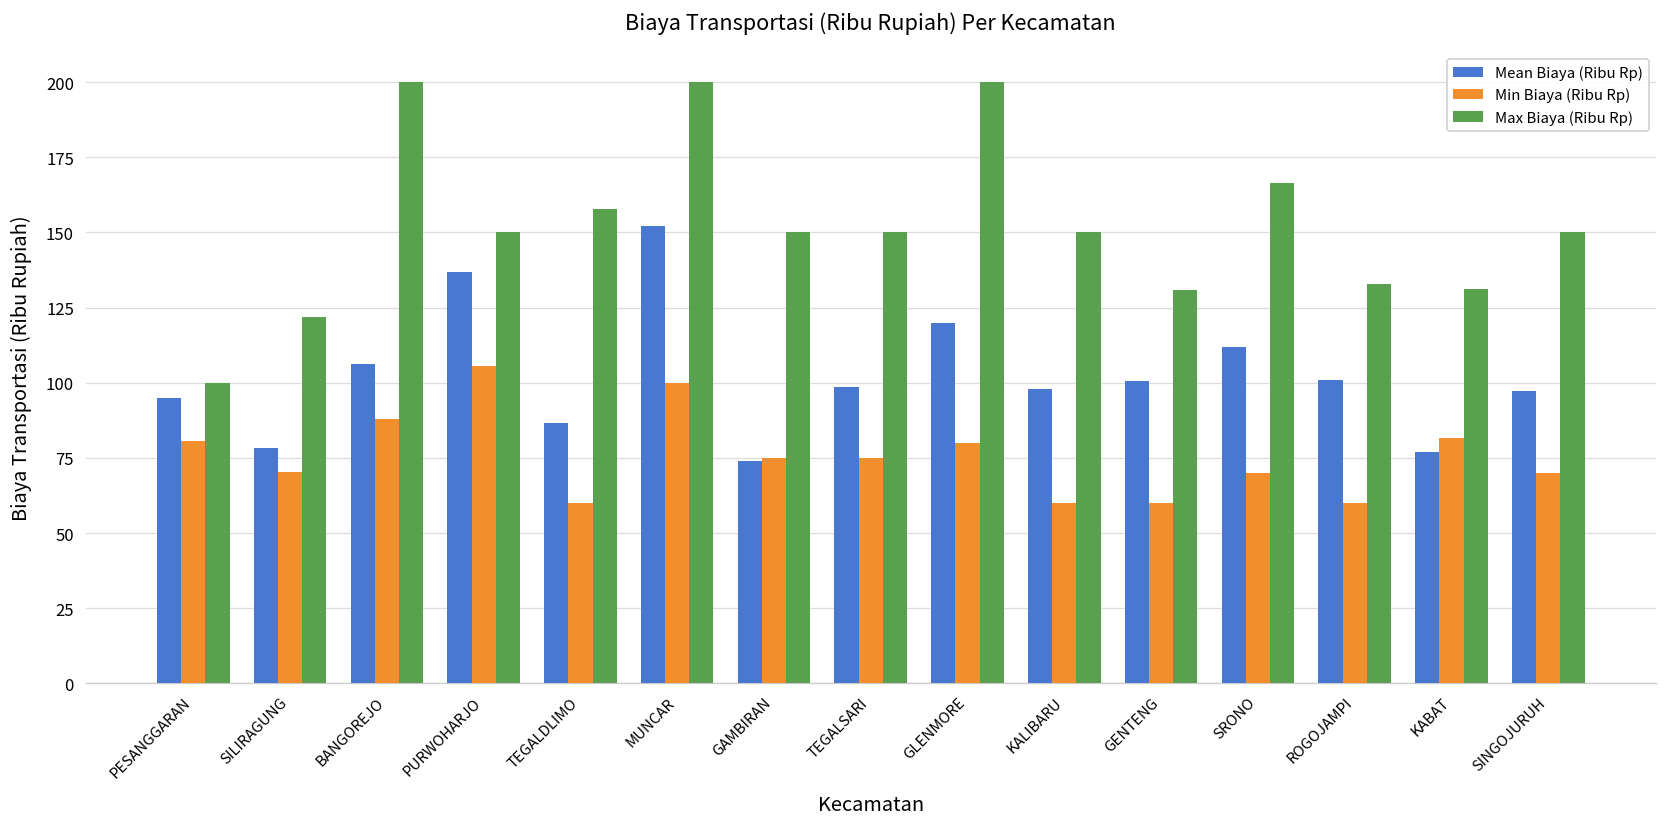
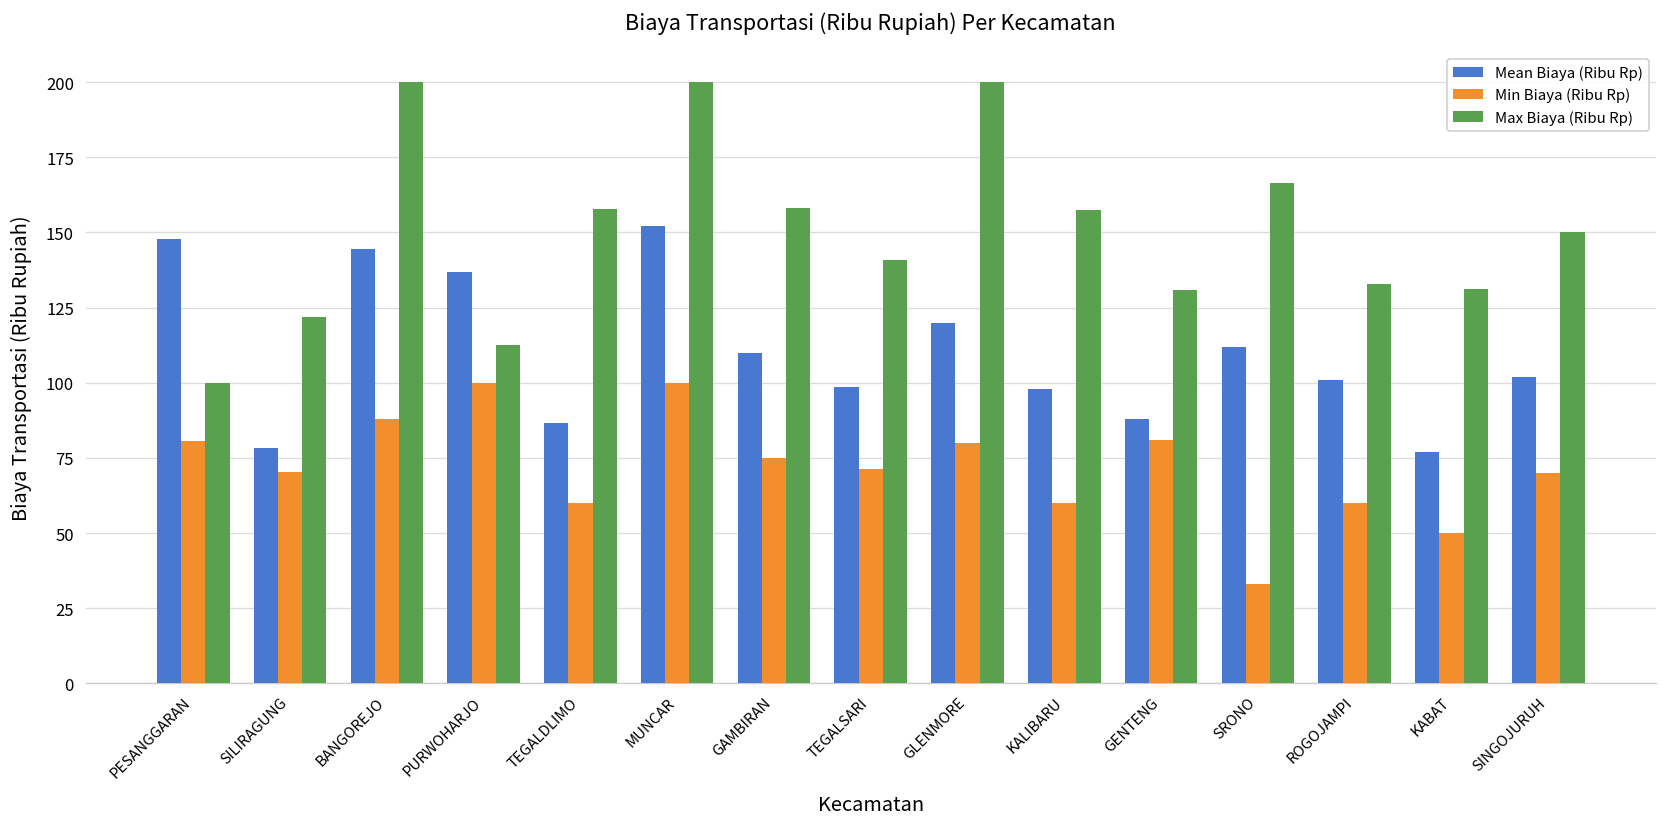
  {
    "Mean Biaya (Ribu Rp)": {
-     "PESANGGARAN": 95,
+     "PESANGGARAN": 148,
      "SILIRAGUNG": 78,
-     "BANGOREJO": 106,
+     "BANGOREJO": 144,
      "PURWOHARJO": 137,
      "TEGALDLIMO": 87,
      "MUNCAR": 152,
-     "GAMBIRAN": 74,
+     "GAMBIRAN": 110,
      "TEGALSARI": 99,
      "GLENMORE": 120,
      "KALIBARU": 98,
-     "GENTENG": 101,
+     "GENTENG": 88,
      "SRONO": 112,
      "ROGOJAMPI": 101,
      "KABAT": 77,
-     "SINGOJURUH": 97
+     "SINGOJURUH": 102
    },
    "Min Biaya (Ribu Rp)": {
      "PESANGGARAN": 81,
      "SILIRAGUNG": 70,
      "BANGOREJO": 88,
-     "PURWOHARJO": 106,
+     "PURWOHARJO": 100,
      "TEGALDLIMO": 60,
      "MUNCAR": 100,
      "GAMBIRAN": 75,
-     "TEGALSARI": 75,
+     "TEGALSARI": 71,
      "GLENMORE": 80,
      "KALIBARU": 60,
-     "GENTENG": 60,
-     "SRONO": 70,
+     "GENTENG": 81,
+     "SRONO": 33,
      "ROGOJAMPI": 60,
-     "KABAT": 82,
+     "KABAT": 50,
      "SINGOJURUH": 70
    },
    "Max Biaya (Ribu Rp)": {
      "PESANGGARAN": 100,
      "SILIRAGUNG": 122,
      "BANGOREJO": 200,
-     "PURWOHARJO": 150,
+     "PURWOHARJO": 113,
      "TEGALDLIMO": 158,
      "MUNCAR": 200,
-     "GAMBIRAN": 150,
-     "TEGALSARI": 150,
+     "GAMBIRAN": 158,
+     "TEGALSARI": 141,
      "GLENMORE": 200,
-     "KALIBARU": 150,
+     "KALIBARU": 158,
      "GENTENG": 131,
      "SRONO": 167,
      "ROGOJAMPI": 133,
      "KABAT": 131,
      "SINGOJURUH": 150
    }
  }
